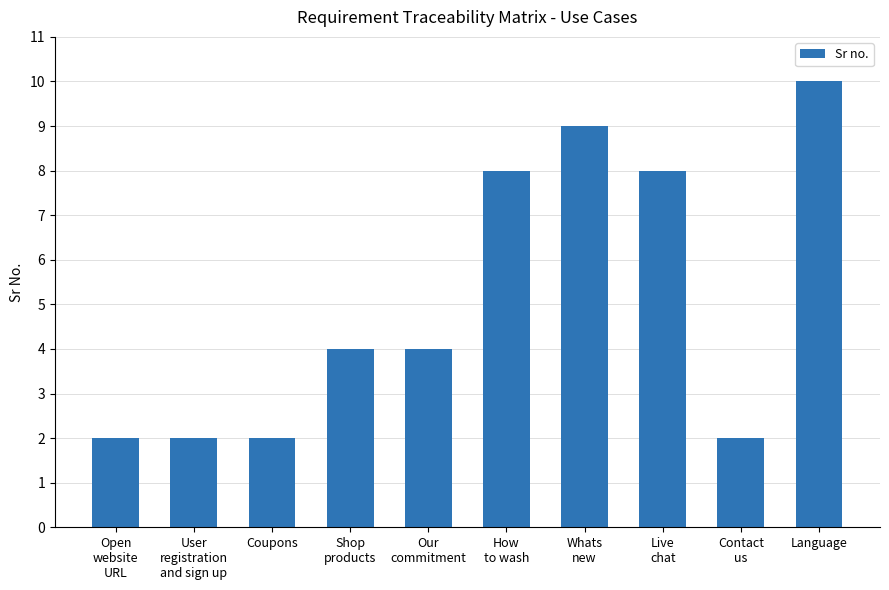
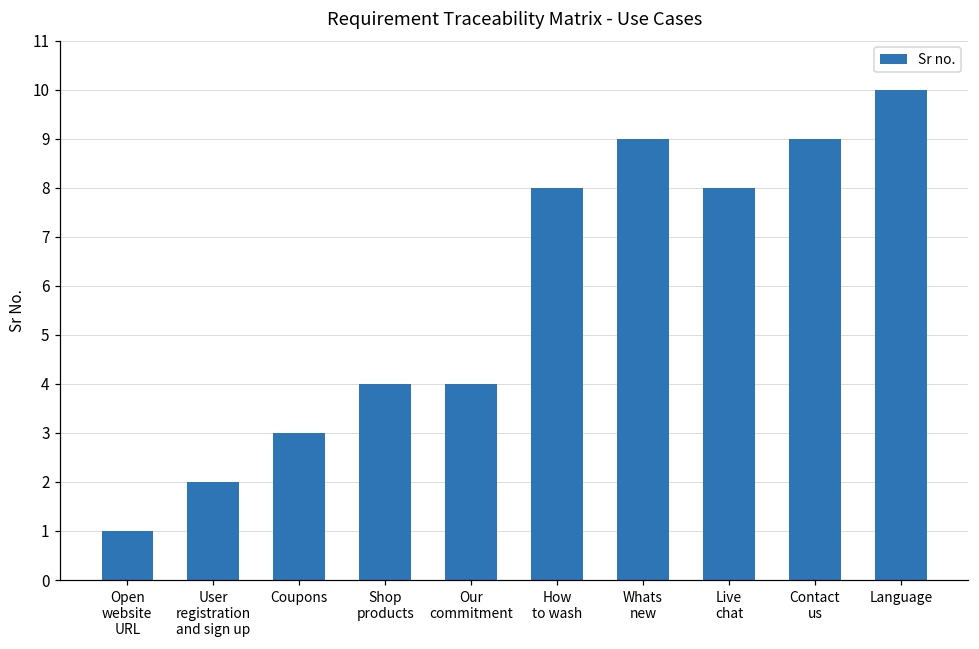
  {
-   "Open website URL": 2,
+   "Open website URL": 1,
    "User registration and sign up": 2,
-   "Coupons": 2,
+   "Coupons": 3,
    "Shop products": 4,
    "Our commitment": 4,
    "How to wash": 8,
    "Whats new": 9,
    "Live chat": 8,
-   "Contact us": 2,
+   "Contact us": 9,
    "Language": 10
  }
